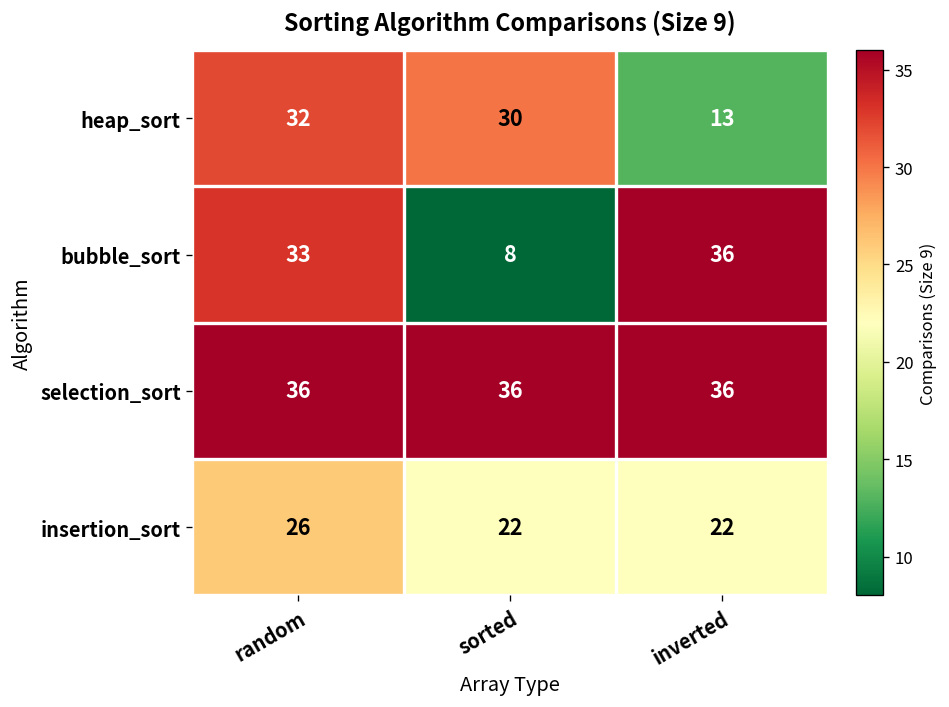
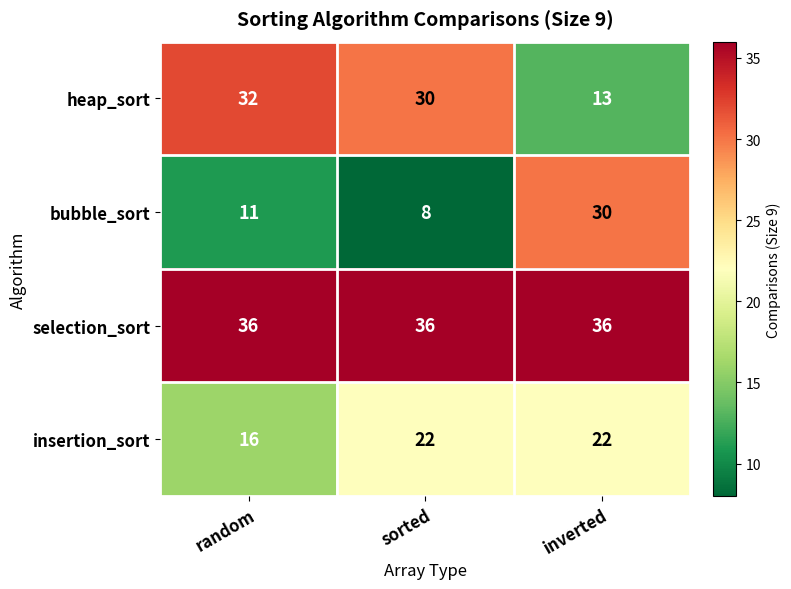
  {
    "heap_sort": {
      "random": 32,
      "sorted": 30,
      "inverted": 13
    },
    "bubble_sort": {
-     "random": 33,
+     "random": 11,
      "sorted": 8,
-     "inverted": 36
+     "inverted": 30
    },
    "selection_sort": {
      "random": 36,
      "sorted": 36,
      "inverted": 36
    },
    "insertion_sort": {
-     "random": 26,
+     "random": 16,
      "sorted": 22,
      "inverted": 22
    }
  }
